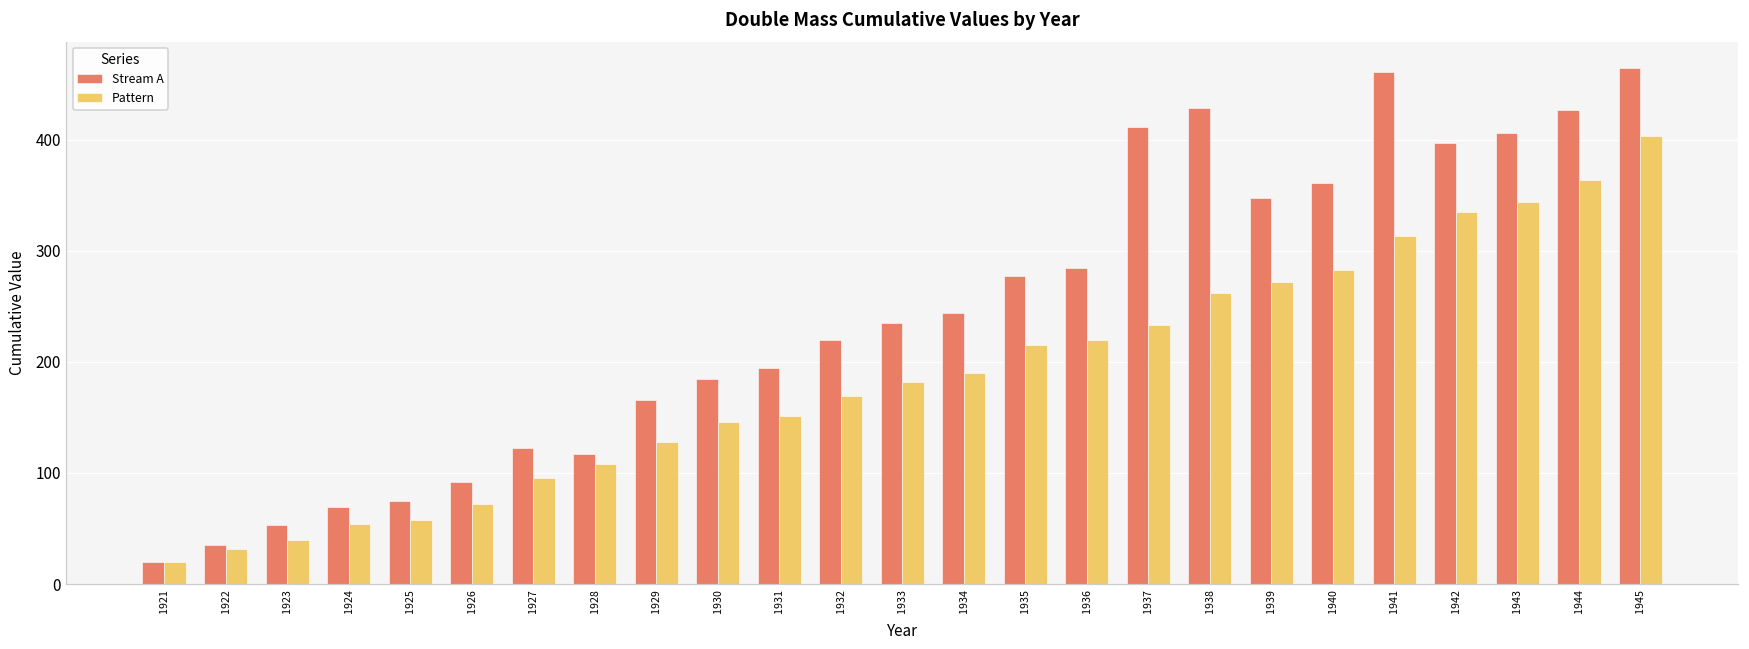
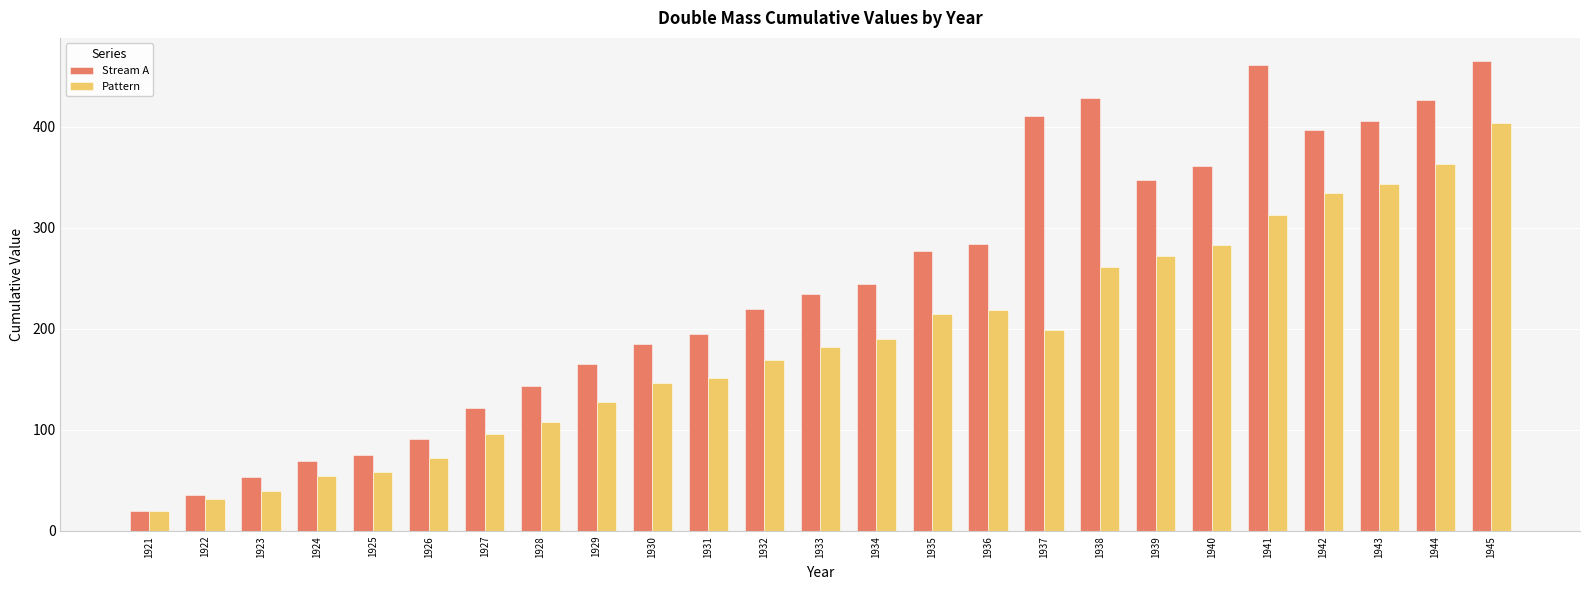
  {
    "Stream A": {
      "1921": 20,
      "1922": 36,
      "1923": 53,
      "1924": 70,
      "1925": 75,
      "1926": 91,
      "1927": 122,
-     "1928": 117,
+     "1928": 143,
      "1929": 165,
      "1930": 185,
      "1931": 194,
      "1932": 219,
      "1933": 235,
      "1934": 244,
      "1935": 277,
      "1936": 284,
      "1937": 411,
      "1938": 429,
      "1939": 348,
      "1940": 361,
      "1941": 461,
      "1942": 396,
      "1943": 406,
      "1944": 427,
      "1945": 465
    },
    "Pattern": {
      "1921": 20,
      "1922": 32,
      "1923": 40,
      "1924": 54,
      "1925": 58,
      "1926": 72,
      "1927": 96,
      "1928": 108,
      "1929": 128,
      "1930": 146,
      "1931": 151,
      "1932": 169,
      "1933": 182,
      "1934": 190,
      "1935": 215,
      "1936": 219,
-     "1937": 233,
+     "1937": 199,
      "1938": 262,
      "1939": 272,
      "1940": 283,
      "1941": 313,
      "1942": 334,
      "1943": 343,
      "1944": 363,
      "1945": 404
    }
  }
